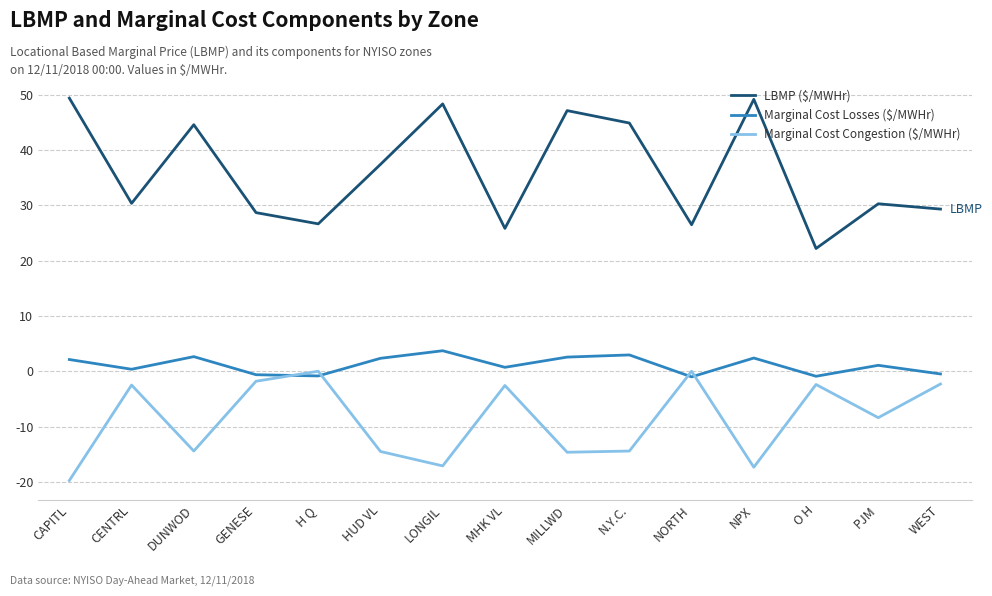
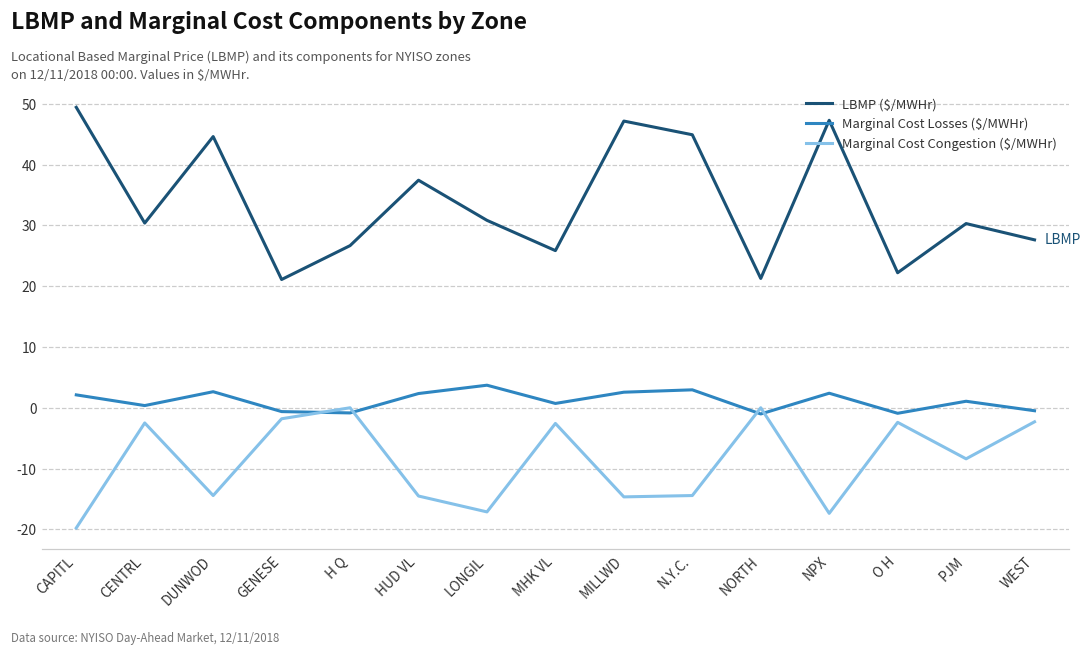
  {
    "LBMP ($/MWHr)": {
      "CAPITL": 49,
      "CENTRL": 30,
      "DUNWOD": 45,
-     "GENESE": 29,
+     "GENESE": 21,
      "H Q": 27,
      "HUD VL": 37,
-     "LONGIL": 48,
+     "LONGIL": 31,
      "MHK VL": 26,
      "MILLWD": 47,
      "N.Y.C.": 45,
-     "NORTH": 27,
-     "NPX": 49,
+     "NORTH": 21,
+     "NPX": 47,
      "O H": 22,
      "PJM": 30,
-     "WEST": 29
+     "WEST": 28
    },
    "Marginal Cost Losses ($/MWHr)": {
      "CAPITL": 2,
      "CENTRL": 0,
      "DUNWOD": 3,
      "GENESE": -1,
      "H Q": -1,
      "HUD VL": 2,
      "LONGIL": 4,
      "MHK VL": 1,
      "MILLWD": 3,
      "N.Y.C.": 3,
      "NORTH": -1,
      "NPX": 2,
      "O H": -1,
      "PJM": 1,
      "WEST": 0
    },
    "Marginal Cost Congestion ($/MWHr)": {
      "CAPITL": -20,
      "CENTRL": -3,
      "DUNWOD": -14,
      "GENESE": -2,
      "H Q": 0,
      "HUD VL": -15,
      "LONGIL": -17,
      "MHK VL": -3,
      "MILLWD": -15,
      "N.Y.C.": -14,
      "NORTH": 0,
      "NPX": -17,
      "O H": -2,
      "PJM": -8,
      "WEST": -2
    }
  }
